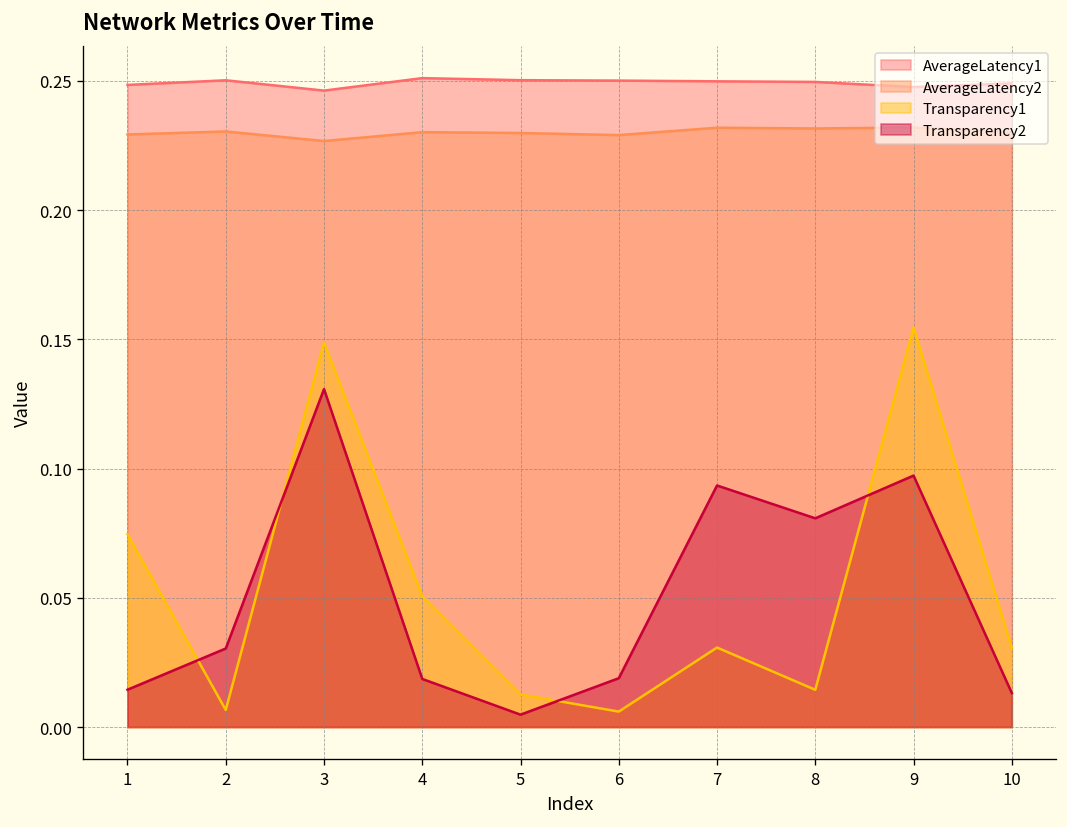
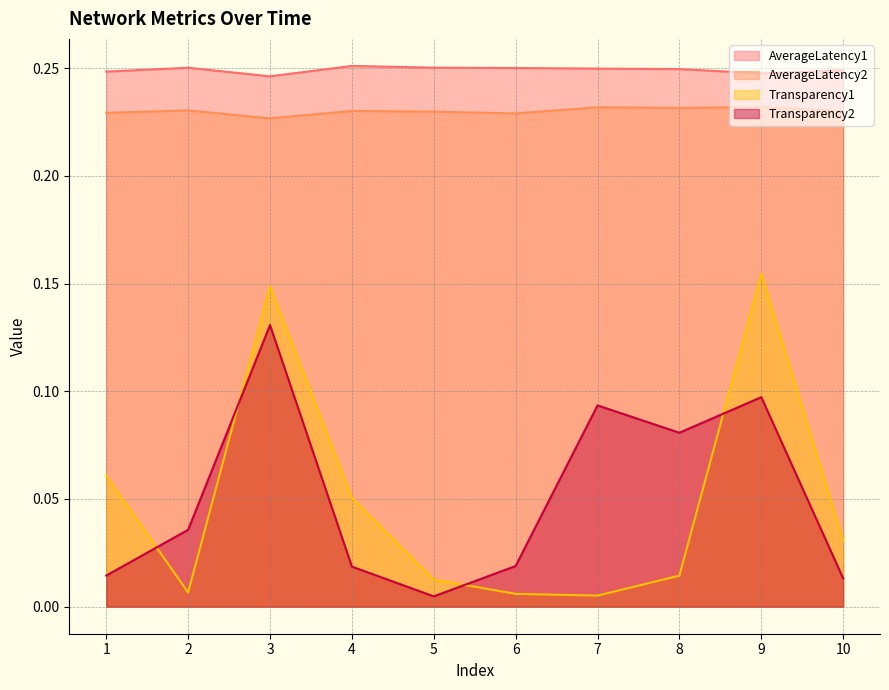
  {
    "Transparency1": {
-     "1": 0.075,
+     "1": 0.061,
      "2": 0.007,
      "3": 0.149,
      "4": 0.051,
      "5": 0.013,
      "6": 0.006,
-     "7": 0.031,
+     "7": 0.005,
      "8": 0.014,
      "9": 0.155,
      "10": 0.031
    },
    "Transparency2": {
      "1": 0.014,
-     "2": 0.030,
+     "2": 0.036,
      "3": 0.131,
      "4": 0.019,
      "5": 0.005,
      "6": 0.019,
      "7": 0.093,
      "8": 0.081,
      "9": 0.097,
      "10": 0.013
    }
  }
